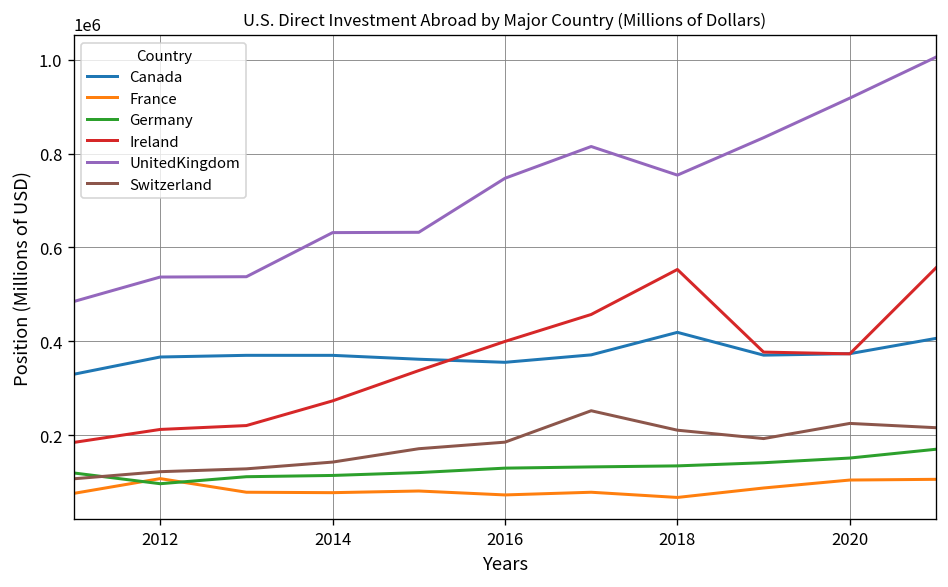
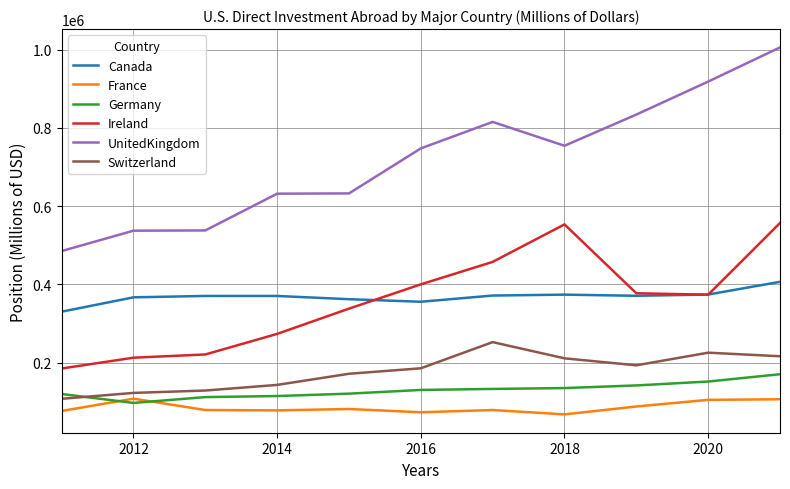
  {
    "Canada": {
      "2012": 370000,
      "2014": 370000,
      "2016": 360000,
-     "2018": 420000
+     "2018": 370000
    },
    "France": {
      "2012": 110000,
      "2014": 80000,
      "2016": 70000,
      "2018": 70000,
      "2020": 100000
    },
    "Germany": {
      "2012": 100000,
      "2014": 110000,
      "2016": 130000,
      "2018": 130000,
      "2020": 150000
    },
    "Ireland": {
      "2012": 210000,
      "2014": 270000,
      "2016": 400000,
      "2018": 550000
    },
    "UnitedKingdom": {
      "2012": 540000,
      "2014": 630000,
      "2016": 750000,
      "2018": 750000,
      "2020": 920000
    },
    "Switzerland": {
      "2012": 120000,
      "2014": 140000,
      "2016": 190000,
      "2018": 210000,
      "2020": 230000
    }
  }
